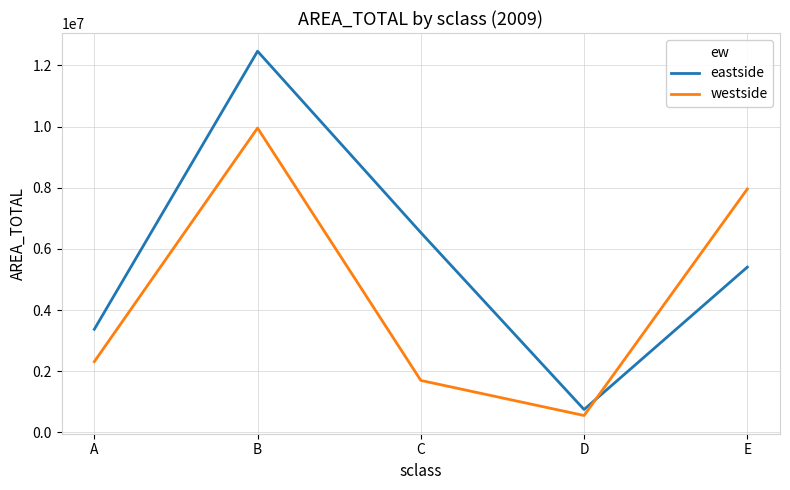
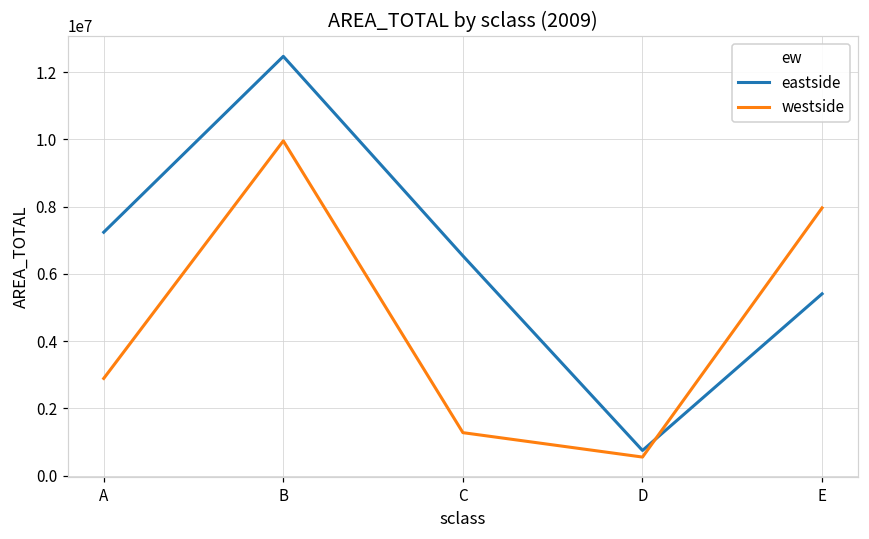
  {
    "eastside": {
-     "A": 3400000,
+     "A": 7200000,
      "B": 12500000,
      "C": 6500000,
      "D": 700000,
      "E": 5400000
    },
    "westside": {
-     "A": 2300000,
+     "A": 2900000,
      "B": 10000000,
-     "C": 1700000,
+     "C": 1300000,
      "D": 600000,
      "E": 8000000
    }
  }
